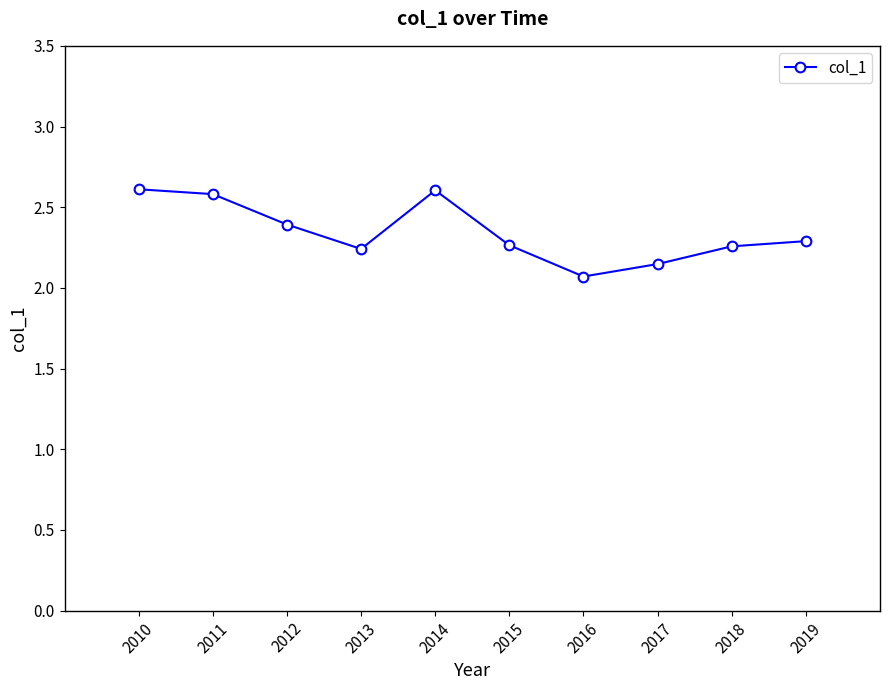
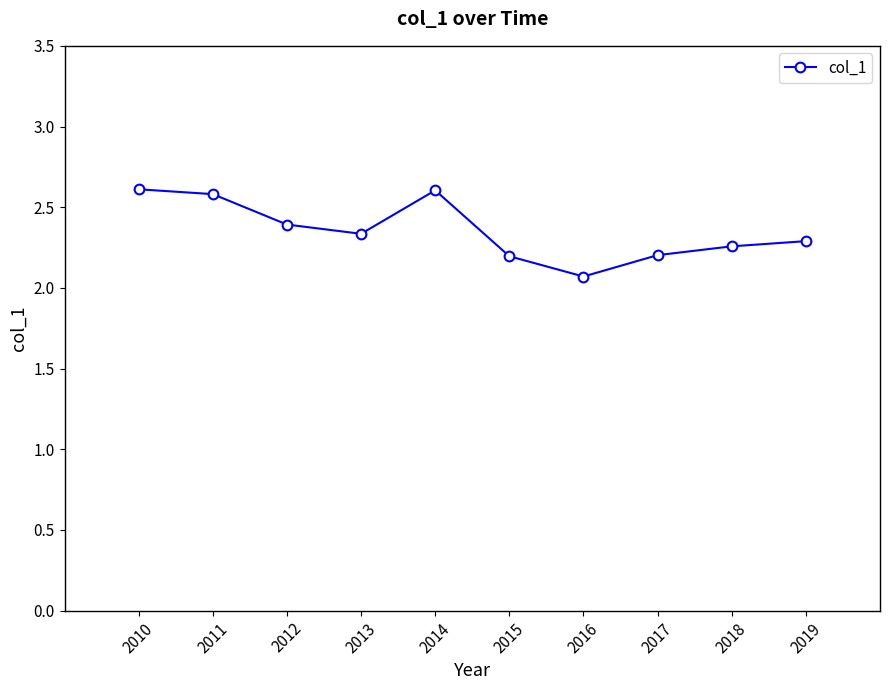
  {
    "2010": 2.61,
    "2011": 2.58,
    "2012": 2.39,
-   "2013": 2.24,
+   "2013": 2.34,
    "2014": 2.60,
-   "2015": 2.26,
+   "2015": 2.20,
    "2016": 2.07,
-   "2017": 2.15,
+   "2017": 2.20,
    "2018": 2.26,
    "2019": 2.29
  }
